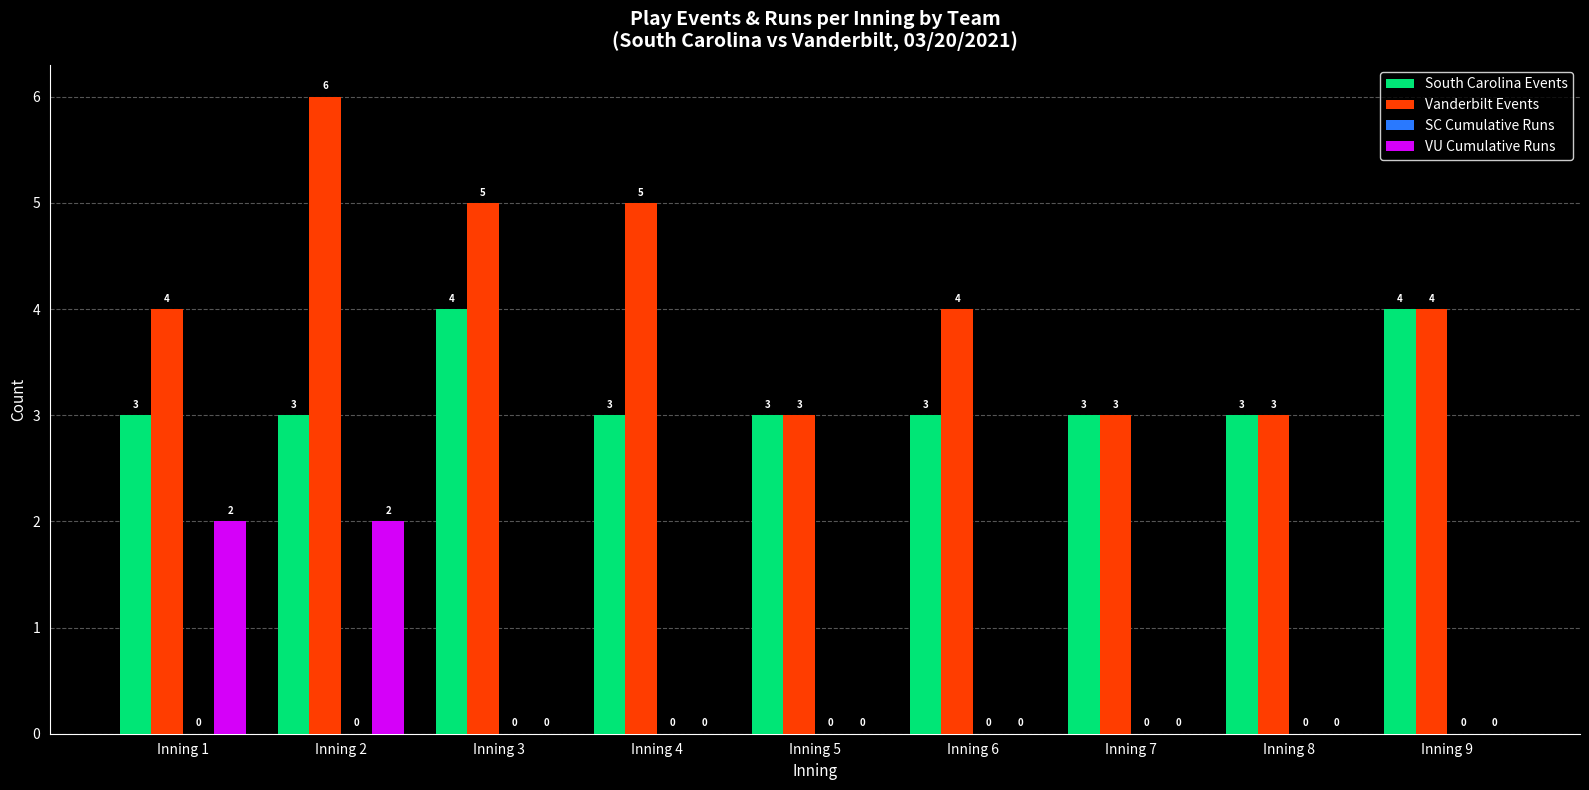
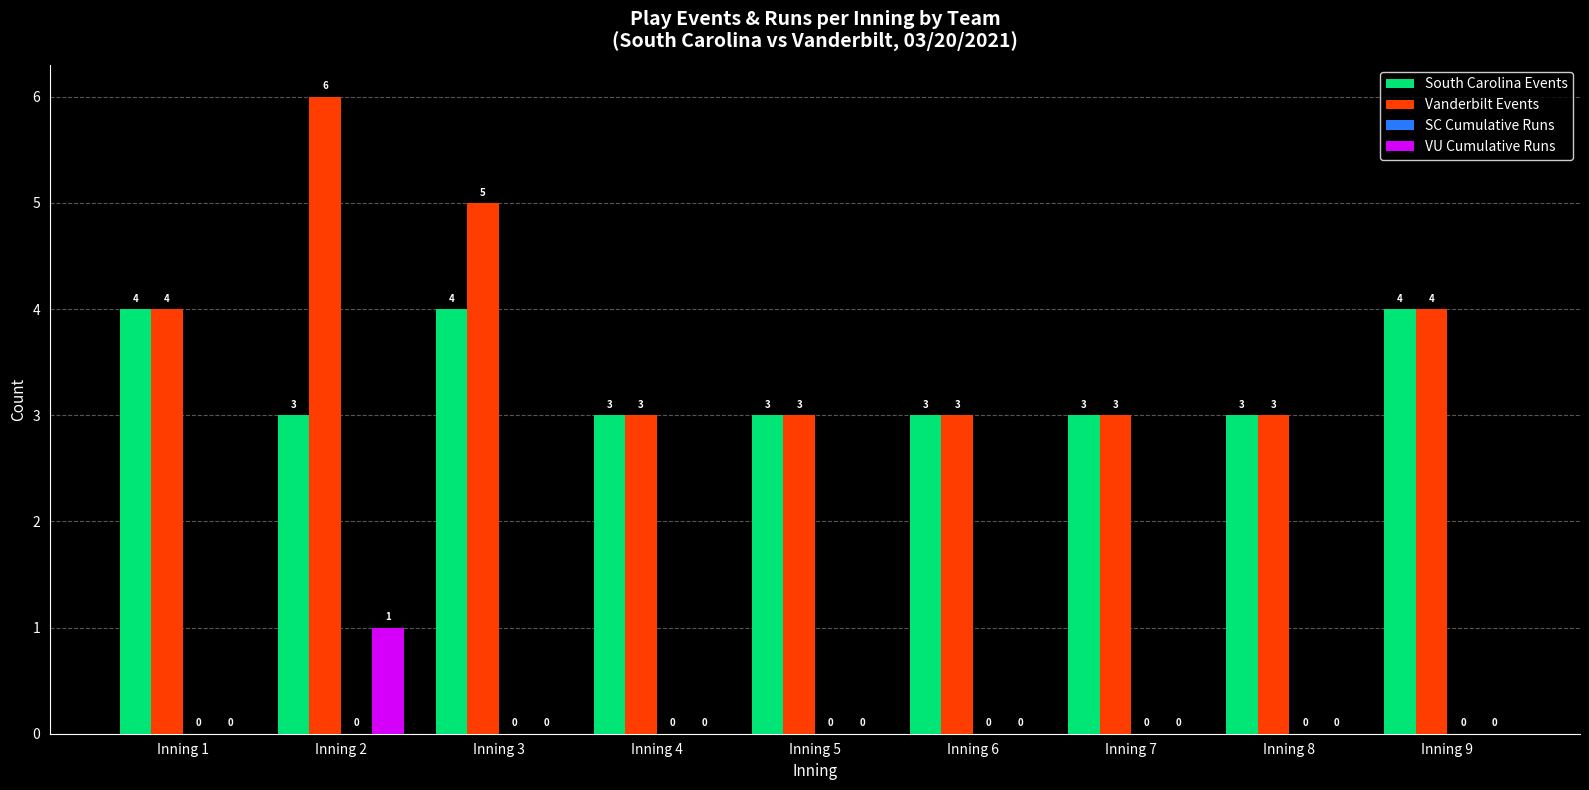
  {
    "South Carolina Events": {
-     "Inning 1": 3,
+     "Inning 1": 4,
      "Inning 2": 3,
      "Inning 3": 4,
      "Inning 4": 3,
      "Inning 5": 3,
      "Inning 6": 3,
      "Inning 7": 3,
      "Inning 8": 3,
      "Inning 9": 4
    },
    "Vanderbilt Events": {
      "Inning 1": 4,
      "Inning 2": 6,
      "Inning 3": 5,
-     "Inning 4": 5,
+     "Inning 4": 3,
      "Inning 5": 3,
-     "Inning 6": 4,
+     "Inning 6": 3,
      "Inning 7": 3,
      "Inning 8": 3,
      "Inning 9": 4
    },
    "SC Cumulative Runs": {
      "Inning 1": 0,
      "Inning 2": 0,
      "Inning 3": 0,
      "Inning 4": 0,
      "Inning 5": 0,
      "Inning 6": 0,
      "Inning 7": 0,
      "Inning 8": 0,
      "Inning 9": 0
    },
    "VU Cumulative Runs": {
-     "Inning 1": 2,
-     "Inning 2": 2,
+     "Inning 1": 0,
+     "Inning 2": 1,
      "Inning 3": 0,
      "Inning 4": 0,
      "Inning 5": 0,
      "Inning 6": 0,
      "Inning 7": 0,
      "Inning 8": 0,
      "Inning 9": 0
    }
  }
